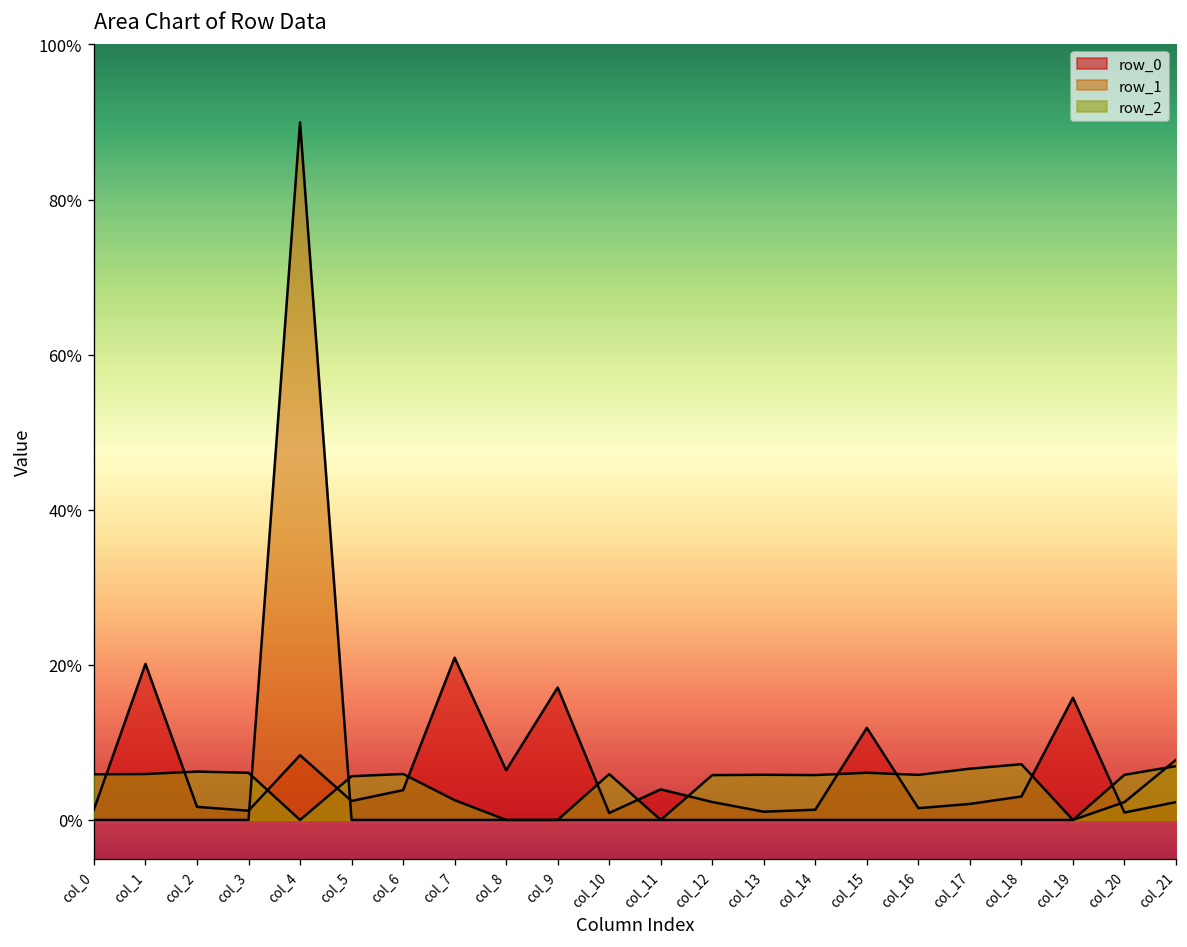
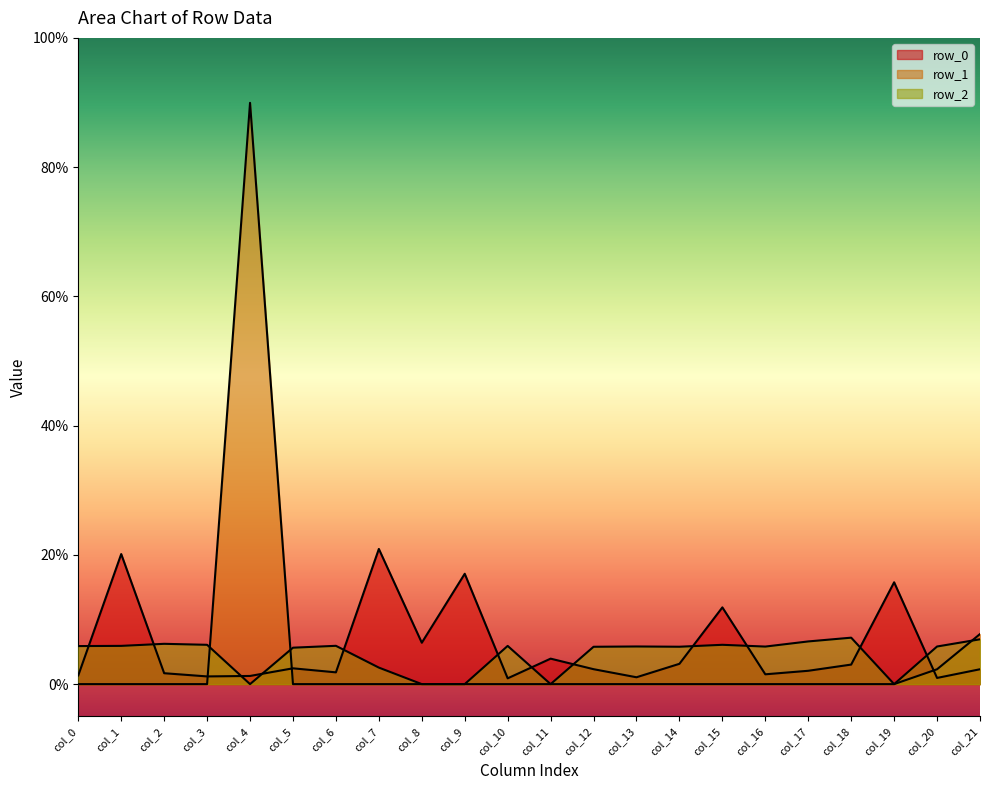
  {
    "row_0": {
      "col_0": "1%",
      "col_1": "20%",
      "col_2": "2%",
      "col_3": "1%",
-     "col_4": "8%",
+     "col_4": "1%",
      "col_5": "2%",
-     "col_6": "4%",
+     "col_6": "2%",
      "col_7": "21%",
      "col_8": "6%",
      "col_9": "17%",
      "col_10": "1%",
      "col_11": "4%",
      "col_12": "2%",
      "col_13": "1%",
-     "col_14": "1%",
+     "col_14": "3%",
      "col_15": "12%",
      "col_16": "2%",
      "col_17": "2%",
      "col_18": "3%",
      "col_19": "16%",
      "col_20": "1%",
      "col_21": "2%"
    }
  }
